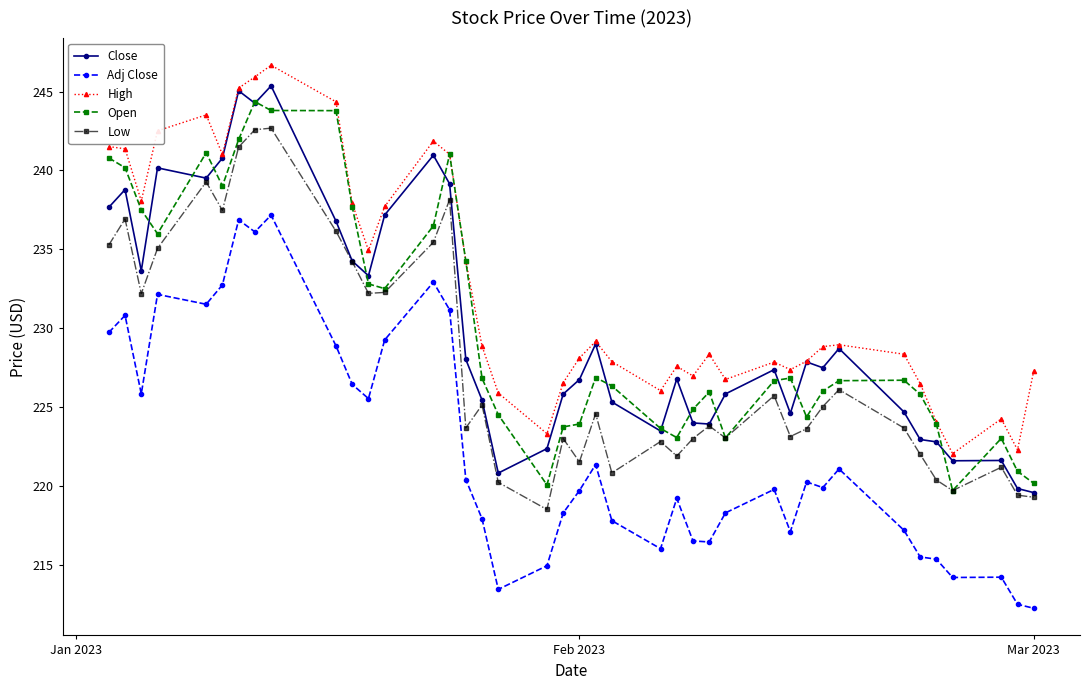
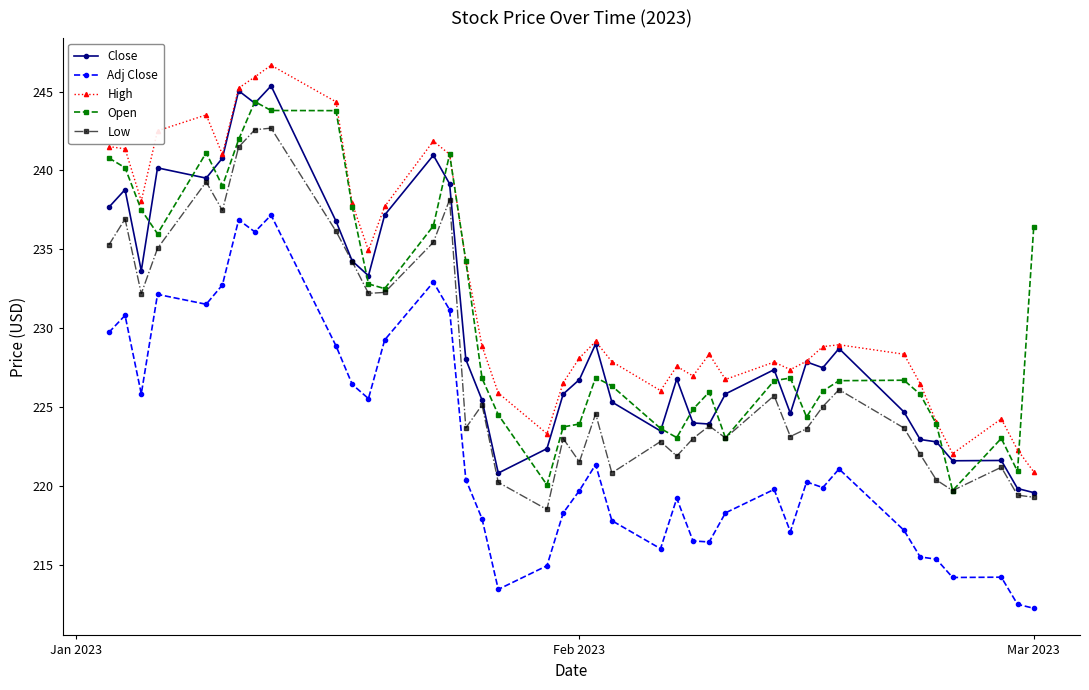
  {
    "Close": {
      "Feb 2023": 226.7,
      "Mar 2023": 219.6
    },
    "Adj Close": {
      "Feb 2023": 219.7,
      "Mar 2023": 212.2
    },
    "High": {
      "Feb 2023": 228.1,
-     "Mar 2023": 227.3
+     "Mar 2023": 220.9
    },
    "Open": {
      "Feb 2023": 223.9,
-     "Mar 2023": 220.1
+     "Mar 2023": 236.4
    },
    "Low": {
      "Feb 2023": 221.5,
      "Mar 2023": 219.3
    }
  }
